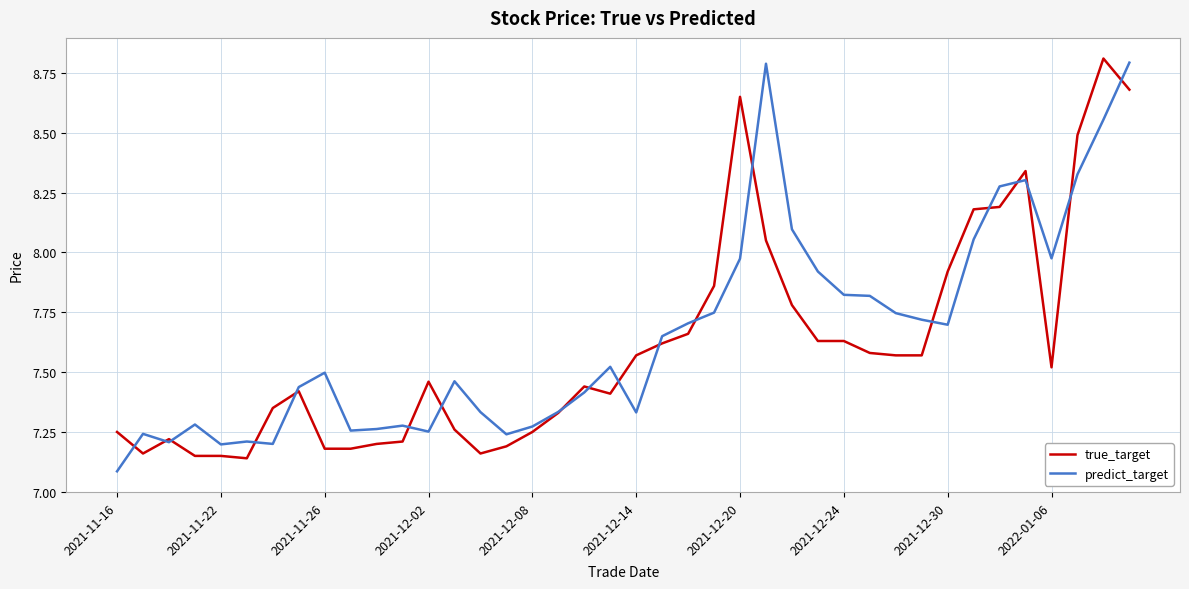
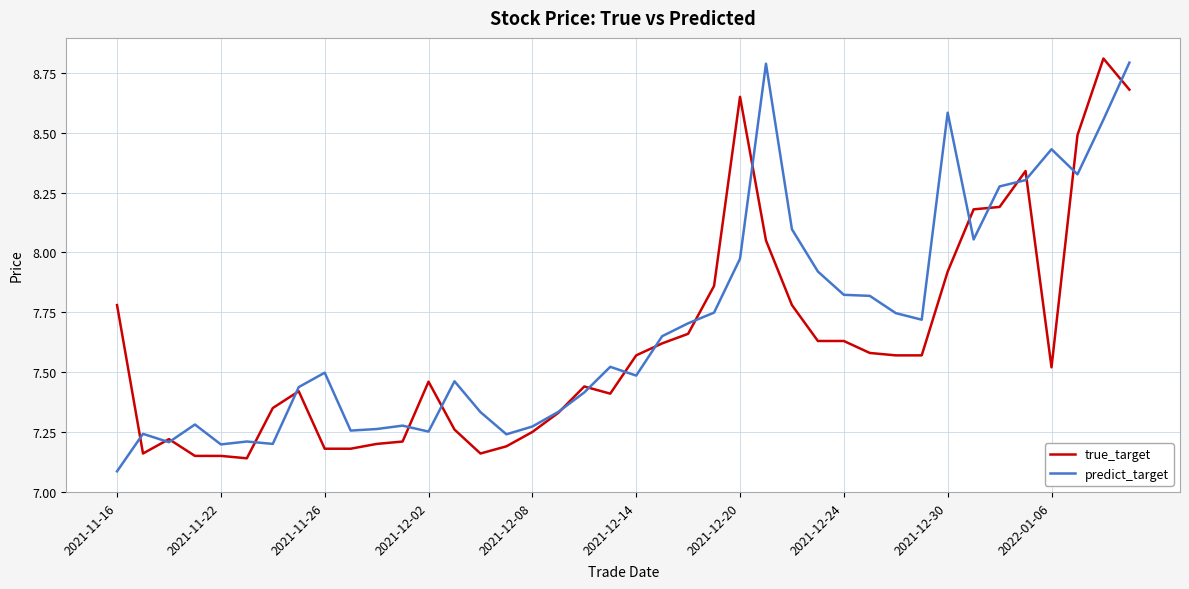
  {
    "true_target": {
-     "2021-11-16": 7.25,
+     "2021-11-16": 7.78,
      "2021-11-22": 7.15,
      "2021-11-26": 7.18,
      "2021-12-02": 7.46,
      "2021-12-08": 7.25,
      "2021-12-14": 7.57,
      "2021-12-20": 8.65,
      "2021-12-24": 7.63,
      "2021-12-30": 7.92,
      "2022-01-06": 7.52
    },
    "predict_target": {
      "2021-11-16": 7.09,
      "2021-11-22": 7.20,
      "2021-11-26": 7.50,
      "2021-12-02": 7.25,
      "2021-12-08": 7.27,
-     "2021-12-14": 7.33,
+     "2021-12-14": 7.49,
      "2021-12-20": 7.97,
      "2021-12-24": 7.82,
-     "2021-12-30": 7.70,
-     "2022-01-06": 7.98
+     "2021-12-30": 8.58,
+     "2022-01-06": 8.43
    }
  }
